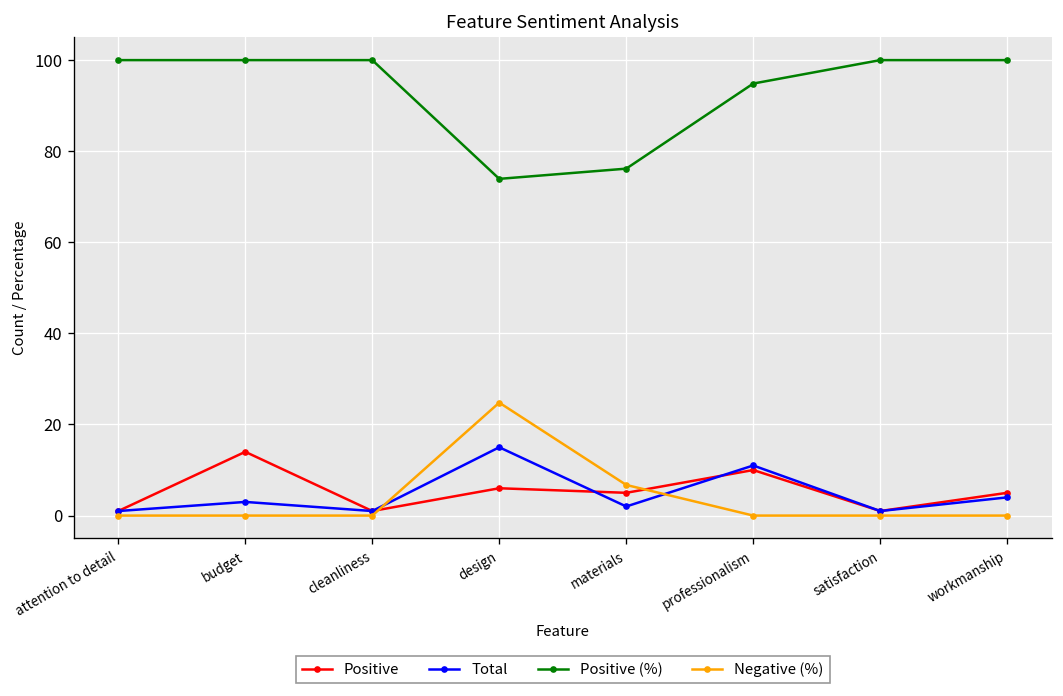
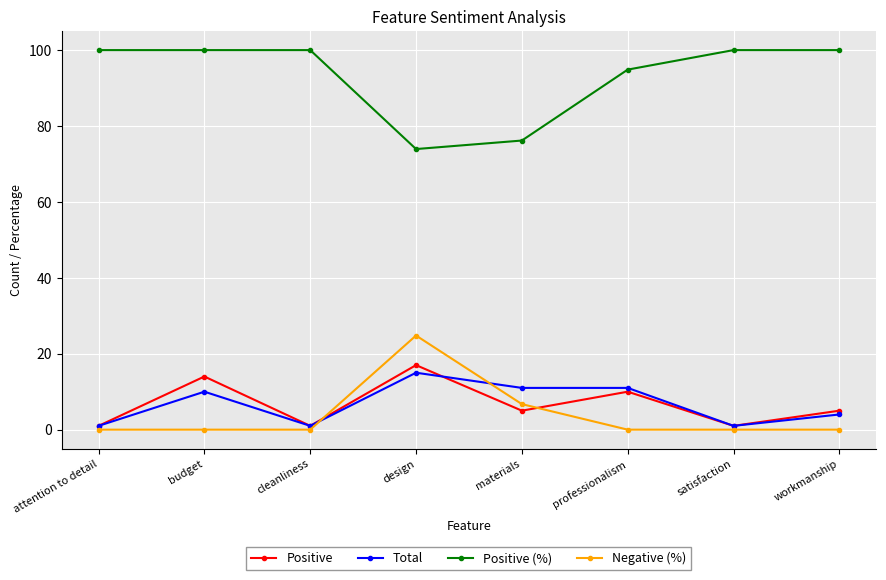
  {
    "Positive": {
      "budget": 14,
-     "design": 6,
+     "design": 17,
      "materials": 5,
      "professionalism": 10,
      "workmanship": 5
    },
    "Total": {
-     "budget": 3,
+     "budget": 10,
      "design": 15,
-     "materials": 2,
+     "materials": 11,
      "professionalism": 11,
      "workmanship": 4
    },
    "Positive (%)": {
      "attention to detail": 100,
      "budget": 100,
      "cleanliness": 100,
      "design": 74,
      "materials": 76,
      "professionalism": 95,
      "satisfaction": 100,
      "workmanship": 100
    },
    "Negative (%)": {
      "attention to detail": 0,
      "budget": 0,
      "cleanliness": 0,
      "design": 25,
      "materials": 7,
      "professionalism": 0,
      "satisfaction": 0,
      "workmanship": 0
    }
  }
